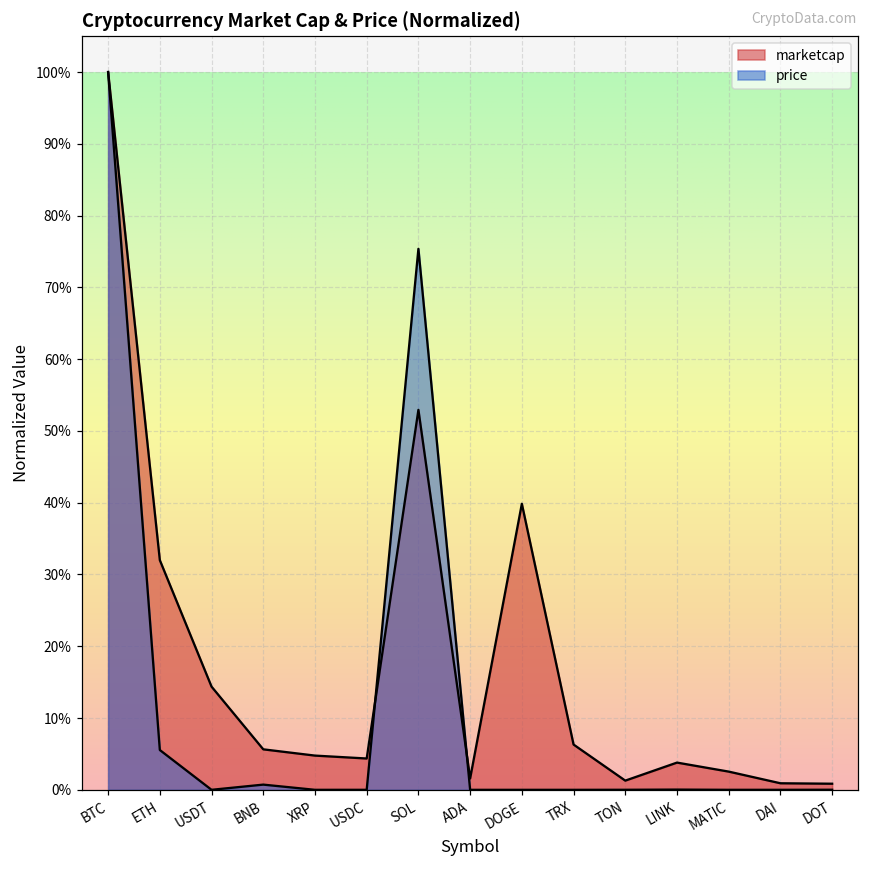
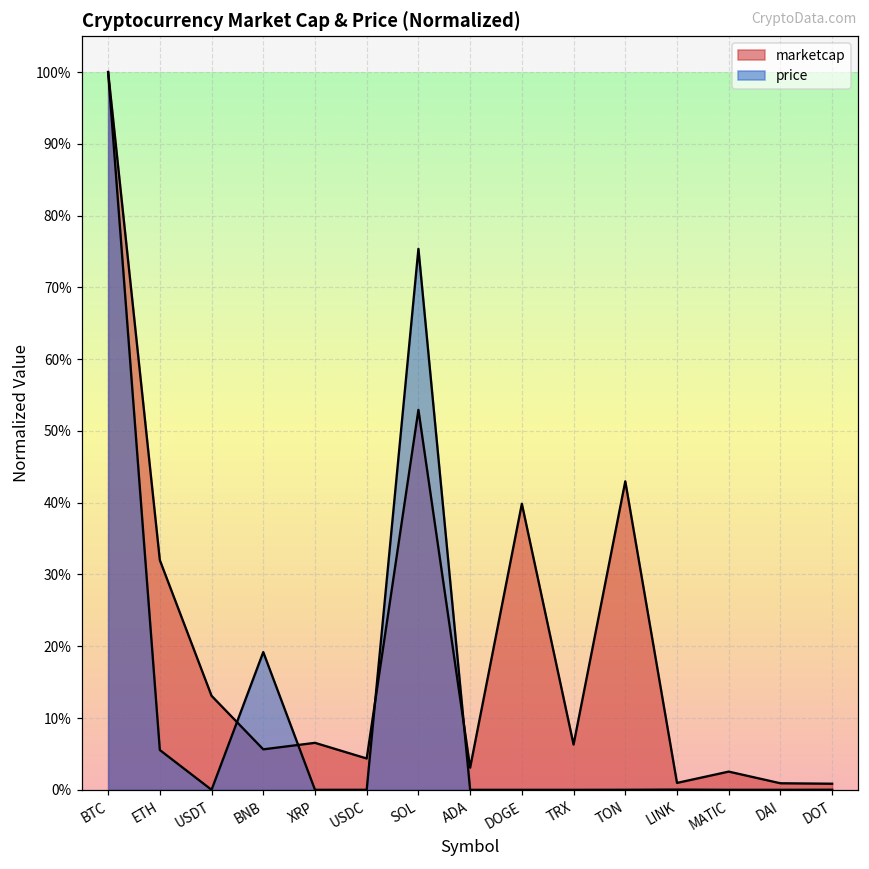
  {
    "marketcap": {
      "ETH": "32%",
-     "USDT": "14%",
+     "USDT": "13%",
      "BNB": "6%",
-     "XRP": "5%",
+     "XRP": "7%",
      "USDC": "4%",
      "SOL": "53%",
-     "ADA": "2%",
+     "ADA": "3%",
      "DOGE": "40%",
      "TRX": "6%",
-     "TON": "1%",
-     "LINK": "4%",
+     "TON": "43%",
+     "LINK": "1%",
      "MATIC": "3%",
      "DAI": "1%",
      "DOT": "1%"
    },
    "price": {
      "ETH": "6%",
      "USDT": "0%",
-     "BNB": "1%",
+     "BNB": "19%",
      "XRP": "0%",
      "USDC": "0%",
      "SOL": "75%",
      "ADA": "0%",
      "DOGE": "0%",
      "TRX": "0%",
      "TON": "0%",
      "LINK": "0%",
      "MATIC": "0%",
      "DAI": "0%",
      "DOT": "0%"
    }
  }
